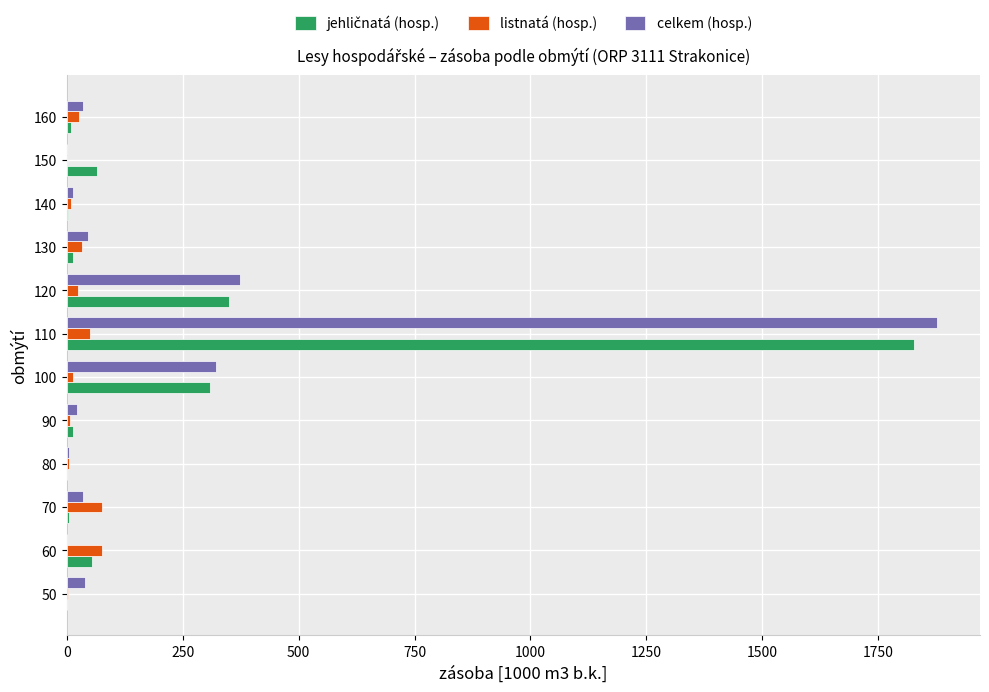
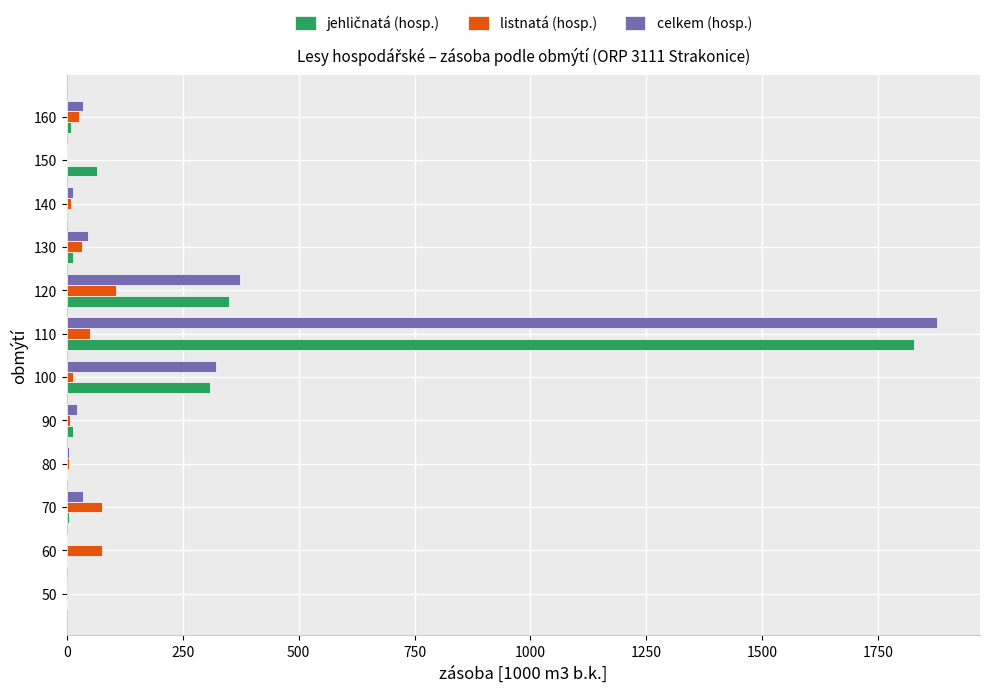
  {
    "jehličnatá (hosp.)": {
      "160": 10,
      "150": 70,
      "130": 10,
      "120": 350,
      "110": 1830,
      "100": 310,
      "90": 10,
      "70": 10,
-     "60": 50
+     "60": 0
    },
    "listnatá (hosp.)": {
      "160": 30,
      "140": 10,
      "130": 30,
-     "120": 20,
+     "120": 110,
      "110": 50,
      "100": 10,
      "90": 10,
      "70": 70,
      "60": 80
    },
    "celkem (hosp.)": {
      "160": 30,
      "140": 10,
      "130": 50,
      "120": 370,
      "110": 1880,
      "100": 320,
      "90": 20,
      "70": 30,
-     "50": 40
+     "50": 0
    }
  }
